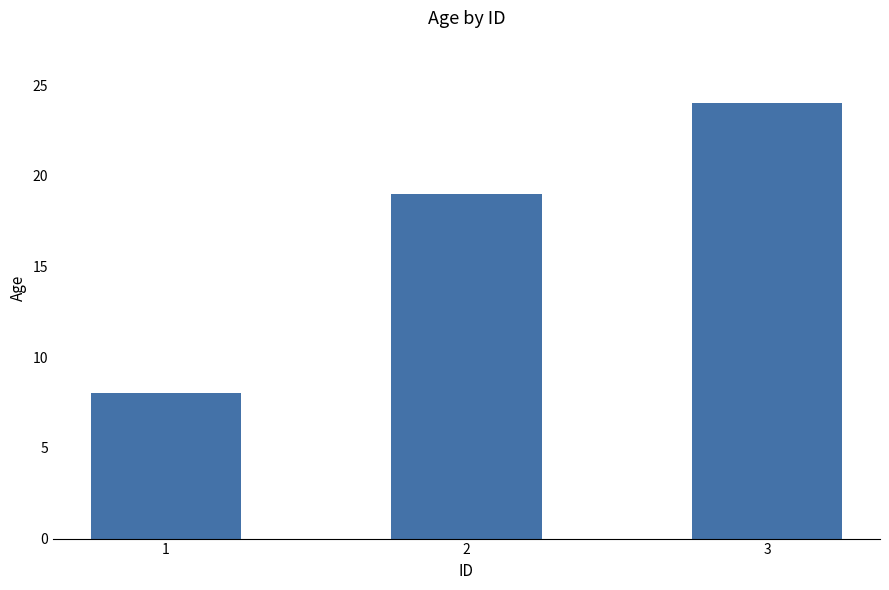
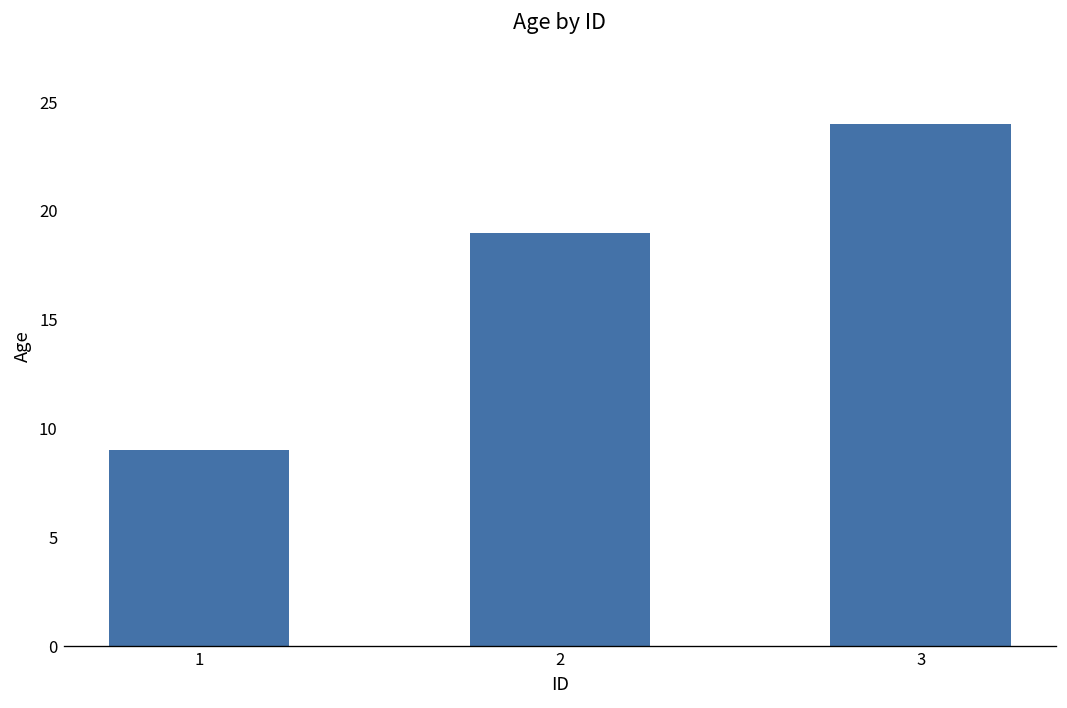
  {
-   "1": 8,
+   "1": 9,
    "2": 19,
    "3": 24
  }
